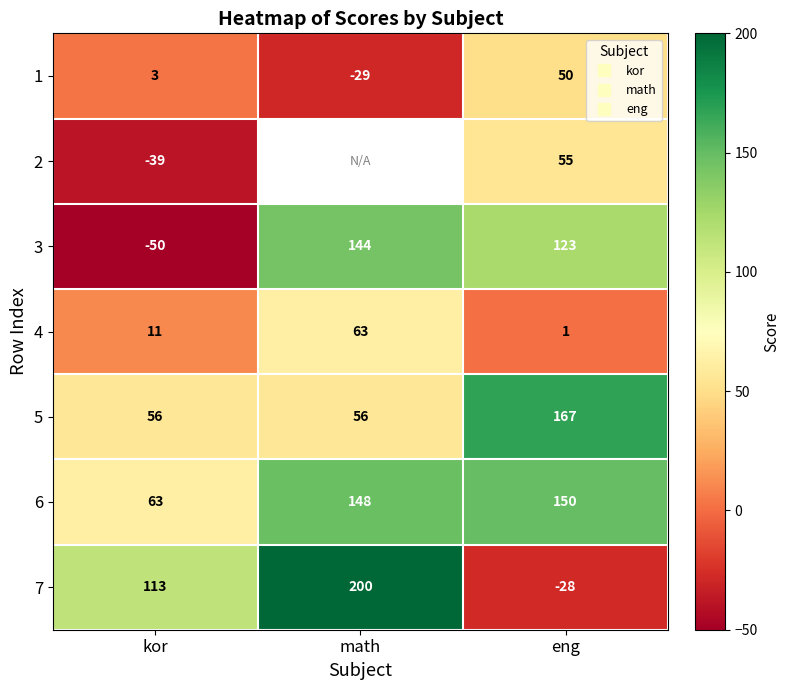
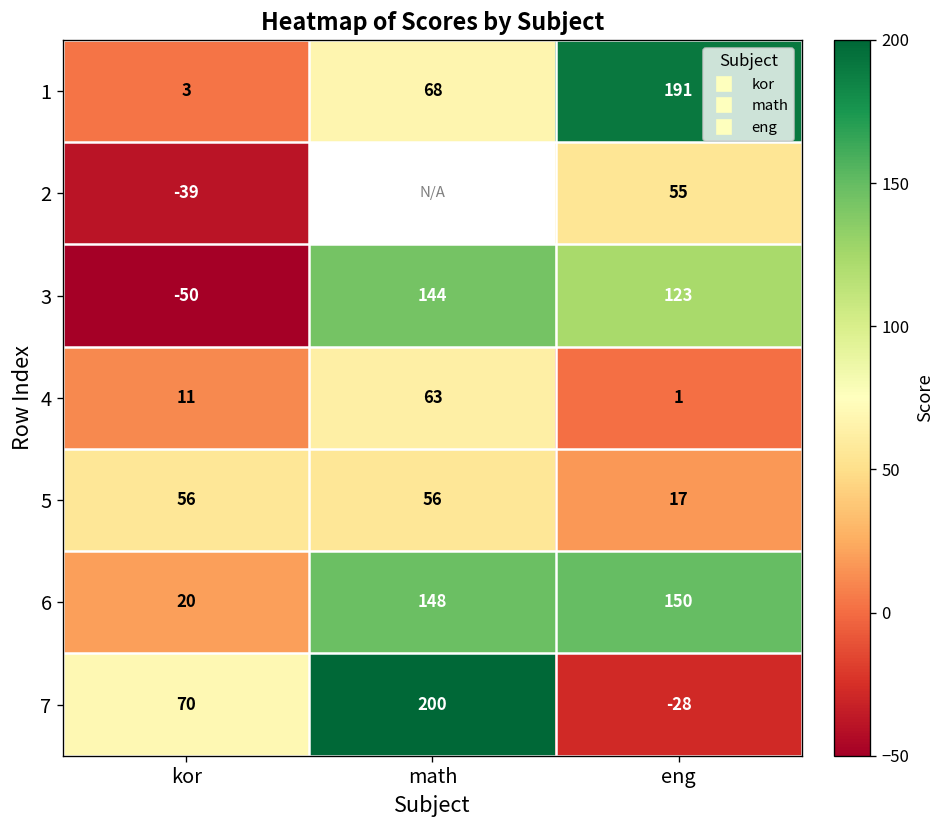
  {
    "1": {
      "kor": 3,
-     "math": -29,
-     "eng": 50
+     "math": 68,
+     "eng": 191
    },
    "2": {
      "kor": -39,
      "eng": 55
    },
    "3": {
      "kor": -50,
      "math": 144,
      "eng": 123
    },
    "4": {
      "kor": 11,
      "math": 63,
      "eng": 1
    },
    "5": {
      "kor": 56,
      "math": 56,
-     "eng": 167
+     "eng": 17
    },
    "6": {
-     "kor": 63,
+     "kor": 20,
      "math": 148,
      "eng": 150
    },
    "7": {
-     "kor": 113,
+     "kor": 70,
      "math": 200,
      "eng": -28
    }
  }
